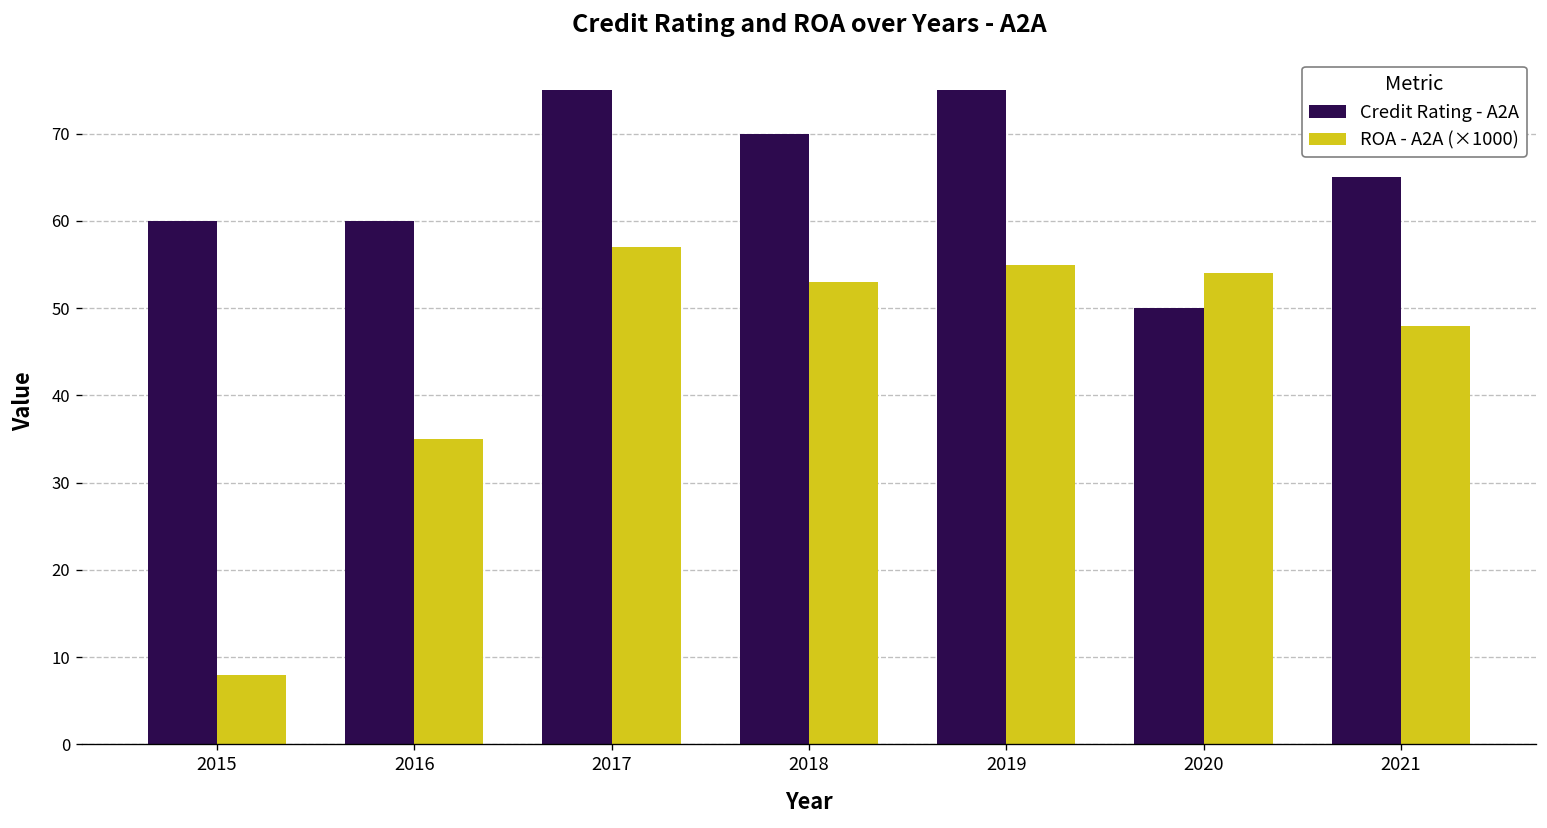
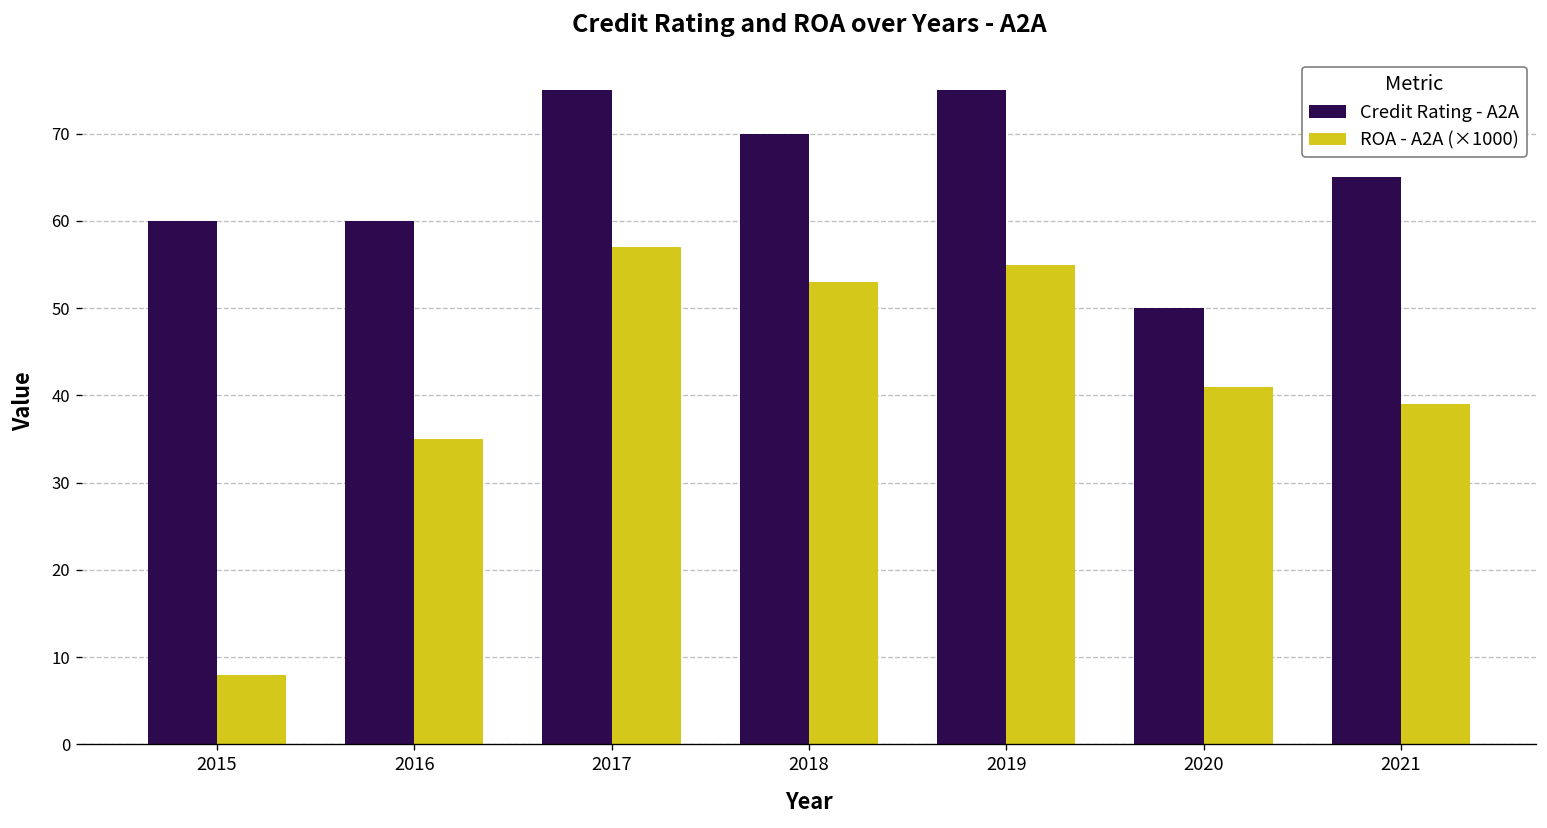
  {
    "Credit Rating - A2A": {
      "2015": 60,
      "2016": 60,
      "2017": 75,
      "2018": 70,
      "2019": 75,
      "2020": 50,
      "2021": 65
    },
    "ROA - A2A (×1000)": {
      "2015": 8,
      "2016": 35,
      "2017": 57,
      "2018": 53,
      "2019": 55,
-     "2020": 54,
-     "2021": 48
+     "2020": 41,
+     "2021": 39
    }
  }
